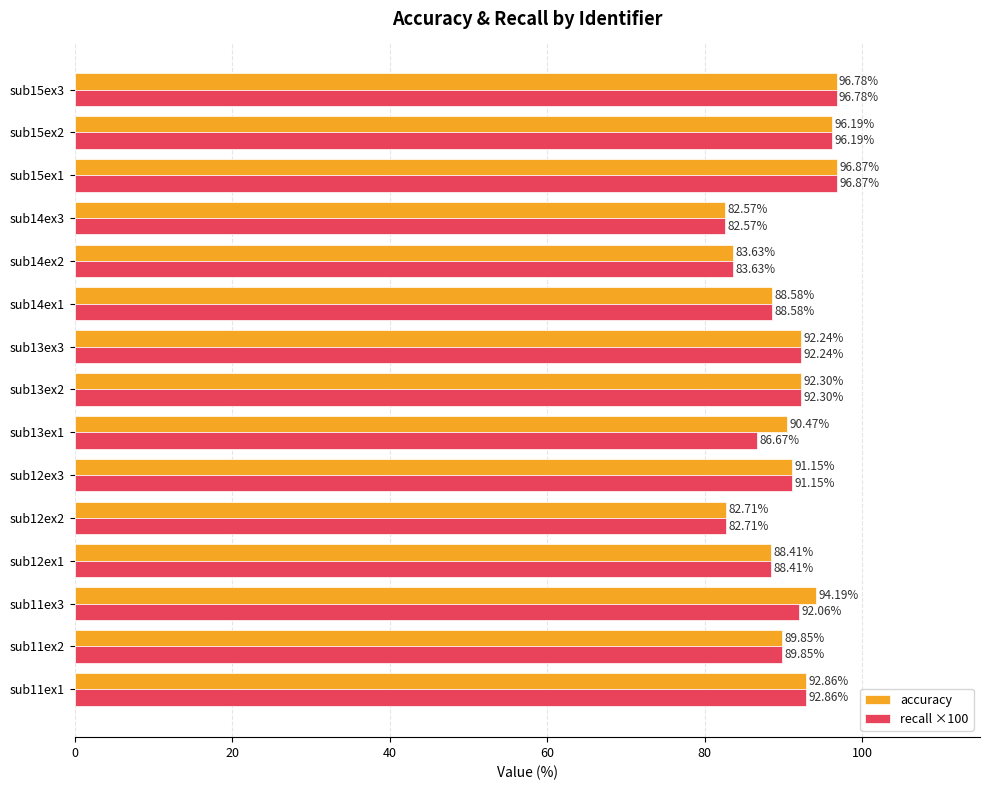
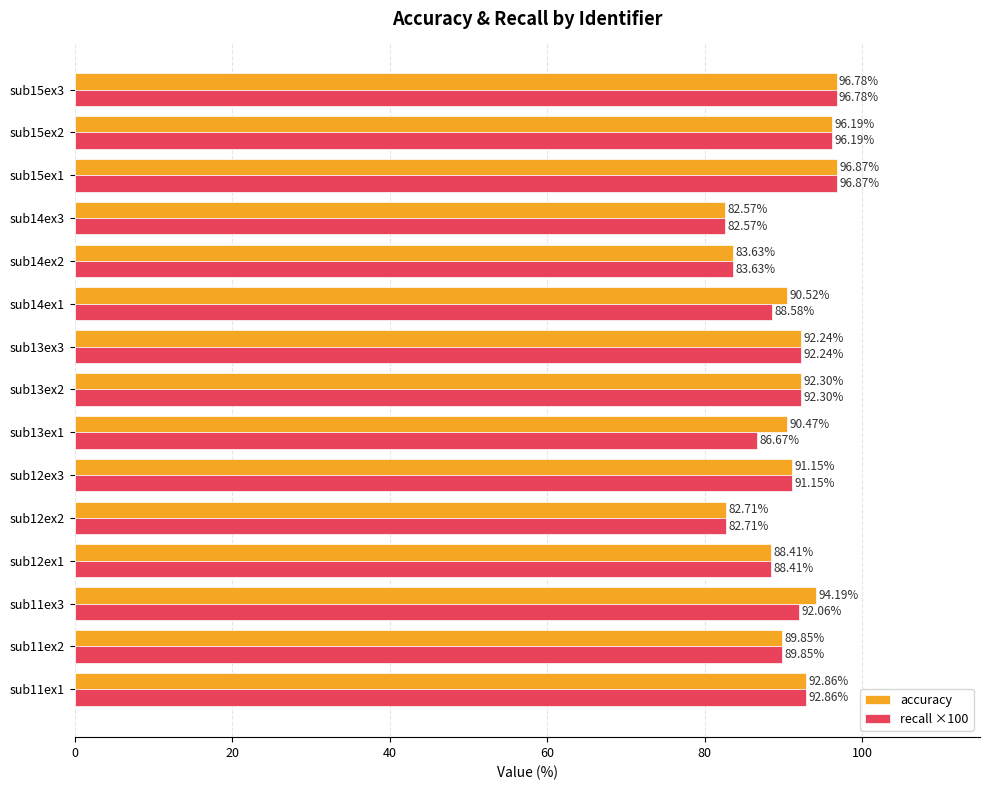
  {
    "accuracy": {
      "sub15ex3": "96.78%",
      "sub15ex2": "96.19%",
      "sub15ex1": "96.87%",
      "sub14ex3": "82.57%",
      "sub14ex2": "83.63%",
-     "sub14ex1": "88.58%",
+     "sub14ex1": "90.52%",
      "sub13ex3": "92.24%",
      "sub13ex2": "92.30%",
      "sub13ex1": "90.47%",
      "sub12ex3": "91.15%",
      "sub12ex2": "82.71%",
      "sub12ex1": "88.41%",
      "sub11ex3": "94.19%",
      "sub11ex2": "89.85%",
      "sub11ex1": "92.86%"
    },
    "recall ×100": {
      "sub15ex3": "96.78%",
      "sub15ex2": "96.19%",
      "sub15ex1": "96.87%",
      "sub14ex3": "82.57%",
      "sub14ex2": "83.63%",
      "sub14ex1": "88.58%",
      "sub13ex3": "92.24%",
      "sub13ex2": "92.30%",
      "sub13ex1": "86.67%",
      "sub12ex3": "91.15%",
      "sub12ex2": "82.71%",
      "sub12ex1": "88.41%",
      "sub11ex3": "92.06%",
      "sub11ex2": "89.85%",
      "sub11ex1": "92.86%"
    }
  }
